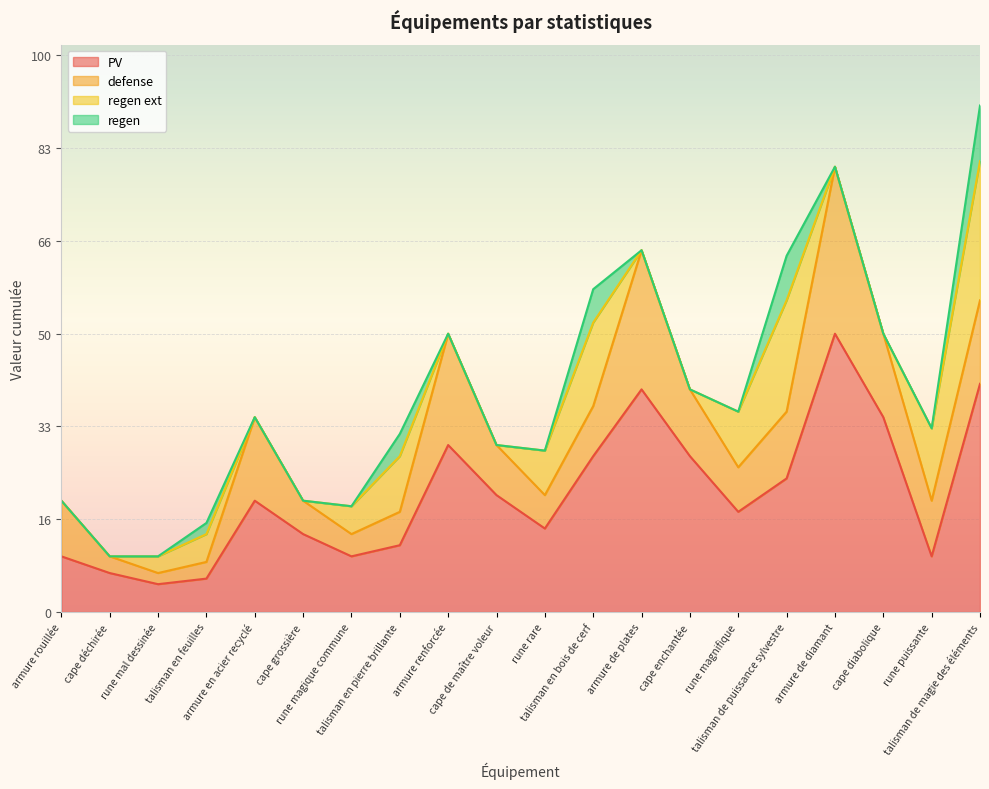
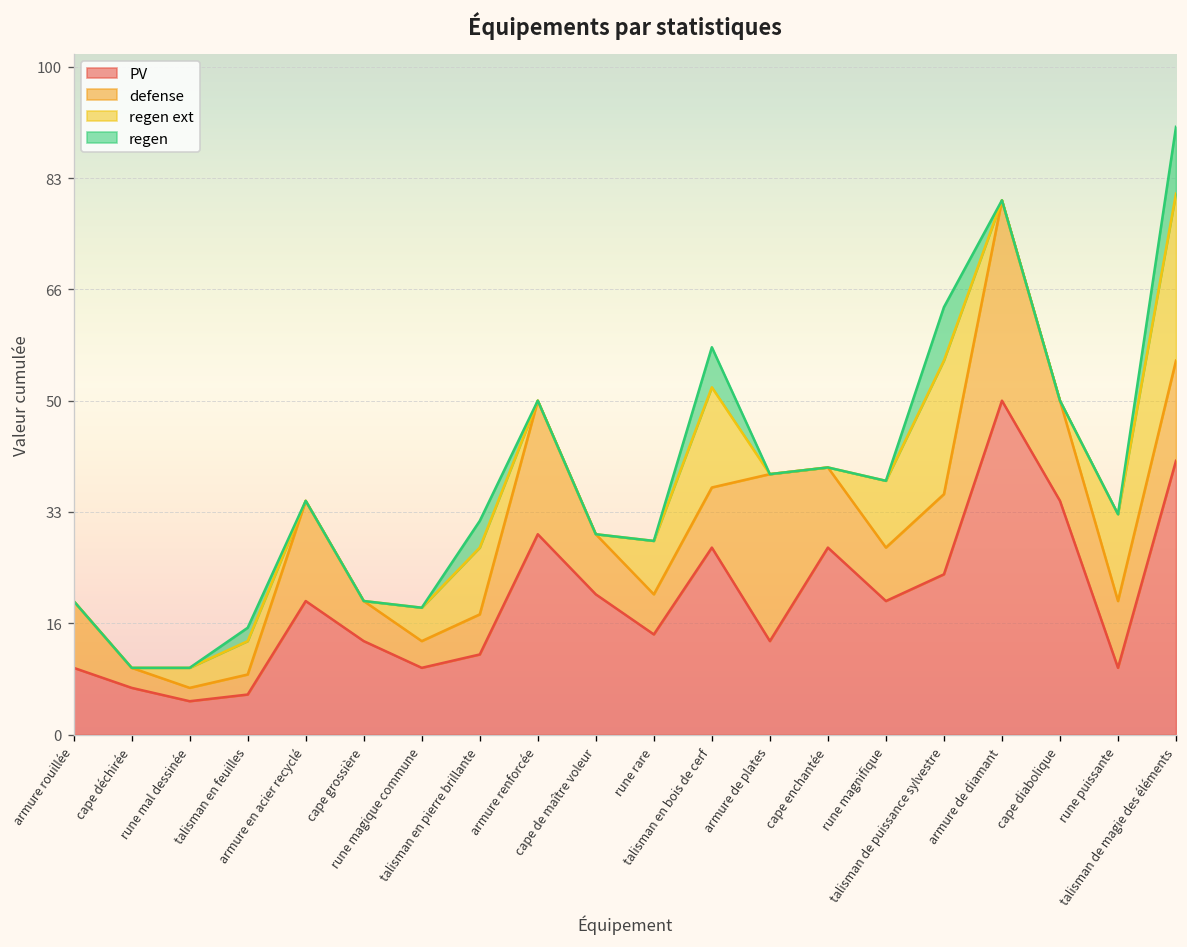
  {
    "PV": {
      "armure rouillée": 10,
      "cape déchirée": 7,
      "rune mal dessinée": 5,
      "talisman en feuilles": 6,
      "armure en acier recyclé": 20,
      "cape grossière": 14,
      "rune magique commune": 10,
      "talisman en pierre brillante": 12,
      "armure renforcée": 30,
      "cape de maître voleur": 21,
      "rune rare": 15,
      "talisman en bois de cerf": 28,
-     "armure de plates": 40,
+     "armure de plates": 14,
      "cape enchantée": 28,
-     "rune magnifique": 18,
+     "rune magnifique": 20,
      "talisman de puissance sylvestre": 24,
      "armure de diamant": 50,
      "cape diabolique": 35,
      "rune puissante": 10,
      "talisman de magie des éléments": 41
    },
    "regen": {
      "talisman en feuilles": 2,
      "talisman en pierre brillante": 4,
      "talisman en bois de cerf": 6,
      "talisman de puissance sylvestre": 8,
      "talisman de magie des éléments": 10
    }
  }
